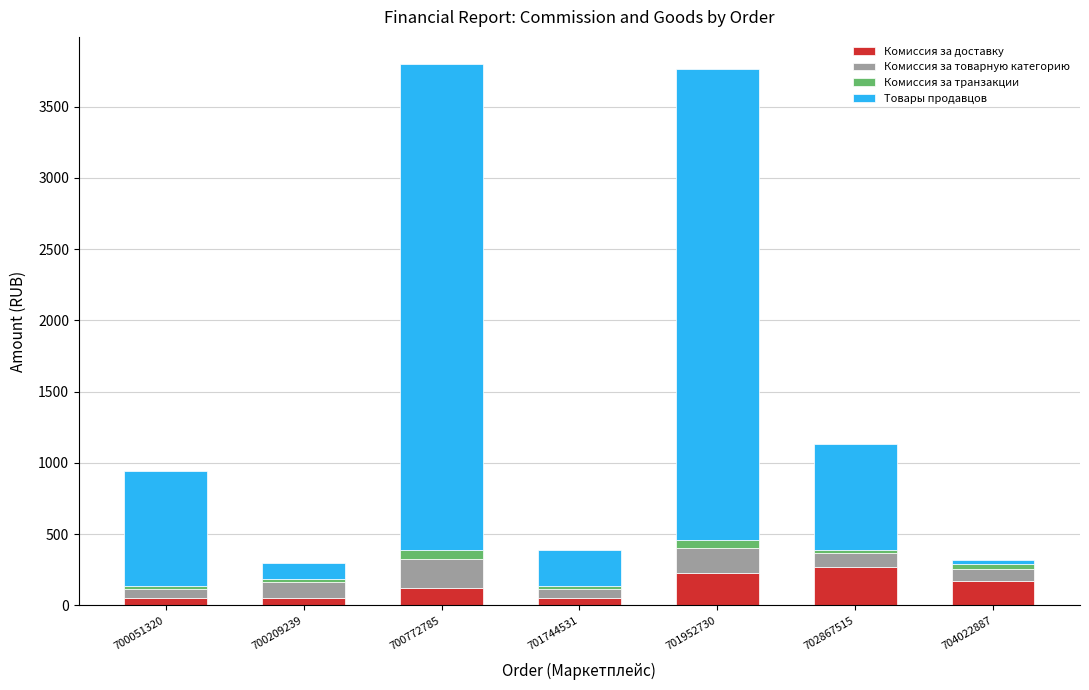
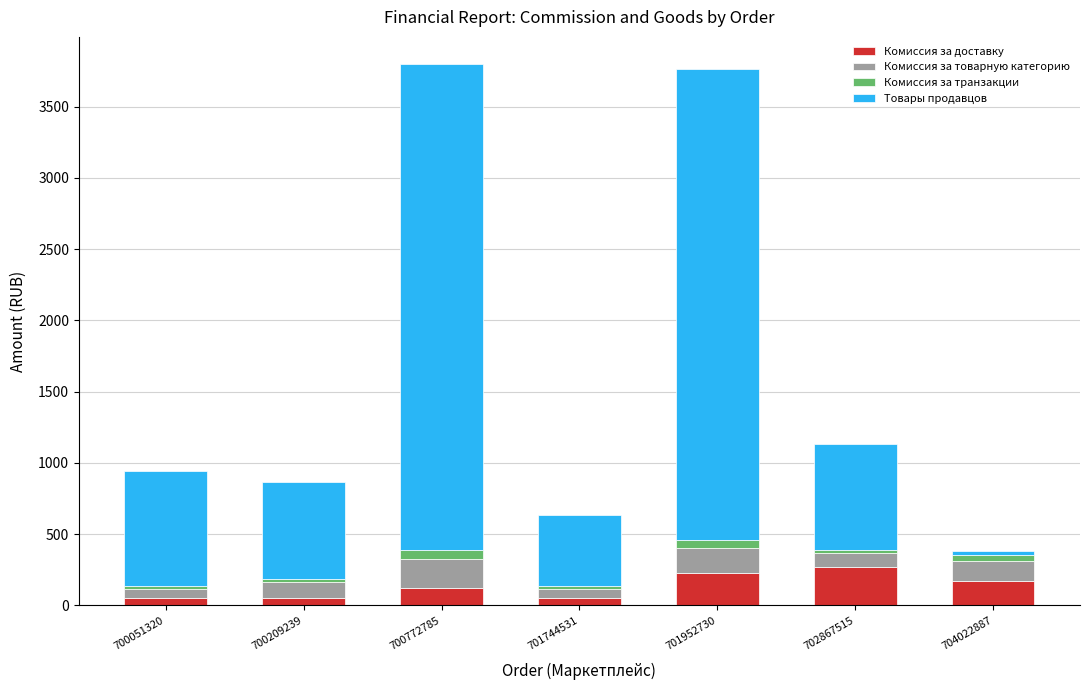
  {
    "Комиссия за доставку": {
      "700051320": 50,
      "700209239": 50,
      "700772785": 120,
      "701744531": 50,
      "701952730": 230,
      "702867515": 270,
      "704022887": 170
    },
    "Комиссия за товарную категорию": {
      "700051320": 70,
      "700209239": 110,
      "700772785": 210,
      "701744531": 70,
      "701952730": 180,
      "702867515": 100,
-     "704022887": 80
+     "704022887": 140
    },
    "Комиссия за транзакции": {
      "700051320": 20,
      "700209239": 20,
      "700772785": 60,
      "701744531": 20,
      "701952730": 50,
      "702867515": 20,
      "704022887": 40
    },
    "Товары продавцов": {
      "700051320": 810,
-     "700209239": 120,
+     "700209239": 680,
      "700772785": 3410,
-     "701744531": 250,
+     "701744531": 500,
      "701952730": 3310,
      "702867515": 740,
      "704022887": 30
    }
  }
